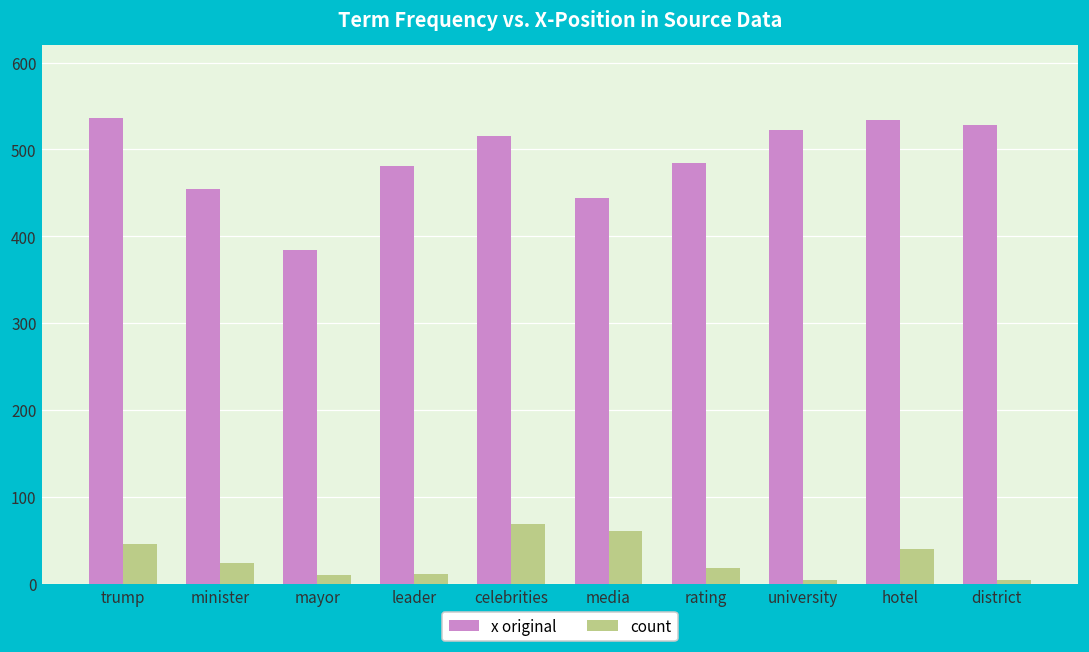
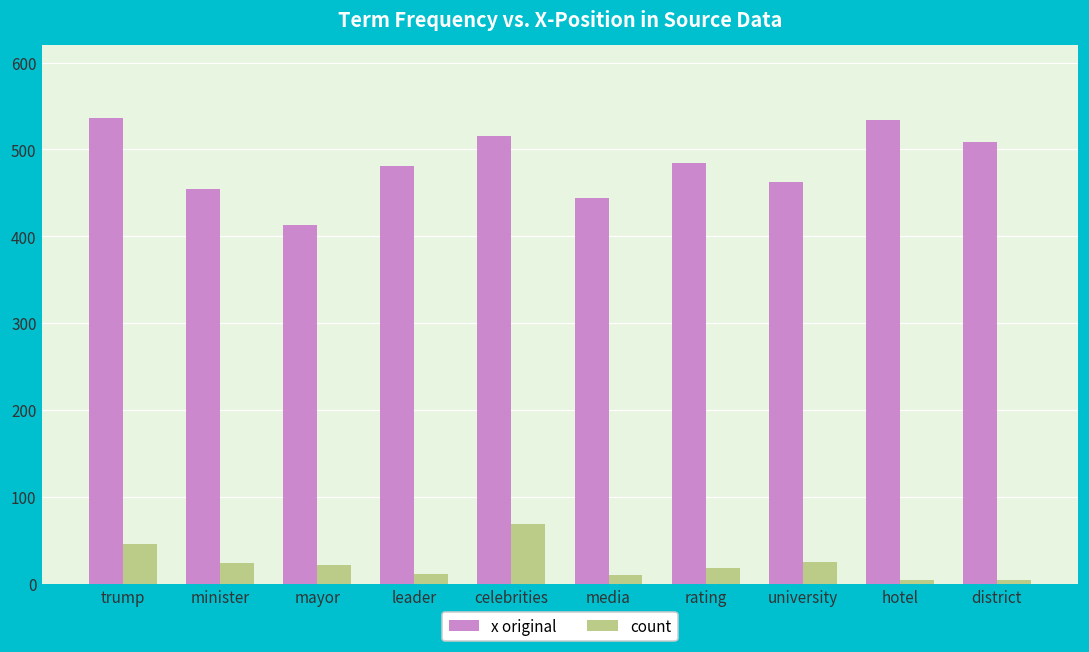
  {
    "x original": {
      "trump": 540,
      "minister": 450,
-     "mayor": 380,
+     "mayor": 410,
      "leader": 480,
      "celebrities": 520,
      "media": 440,
      "rating": 480,
-     "university": 520,
+     "university": 460,
      "hotel": 530,
-     "district": 530
+     "district": 510
    },
    "count": {
      "trump": 50,
      "minister": 20,
-     "mayor": 10,
+     "mayor": 20,
      "leader": 10,
      "celebrities": 70,
-     "media": 60,
+     "media": 10,
      "rating": 20,
-     "university": 10,
-     "hotel": 40,
+     "university": 20,
+     "hotel": 10,
      "district": 10
    }
  }
